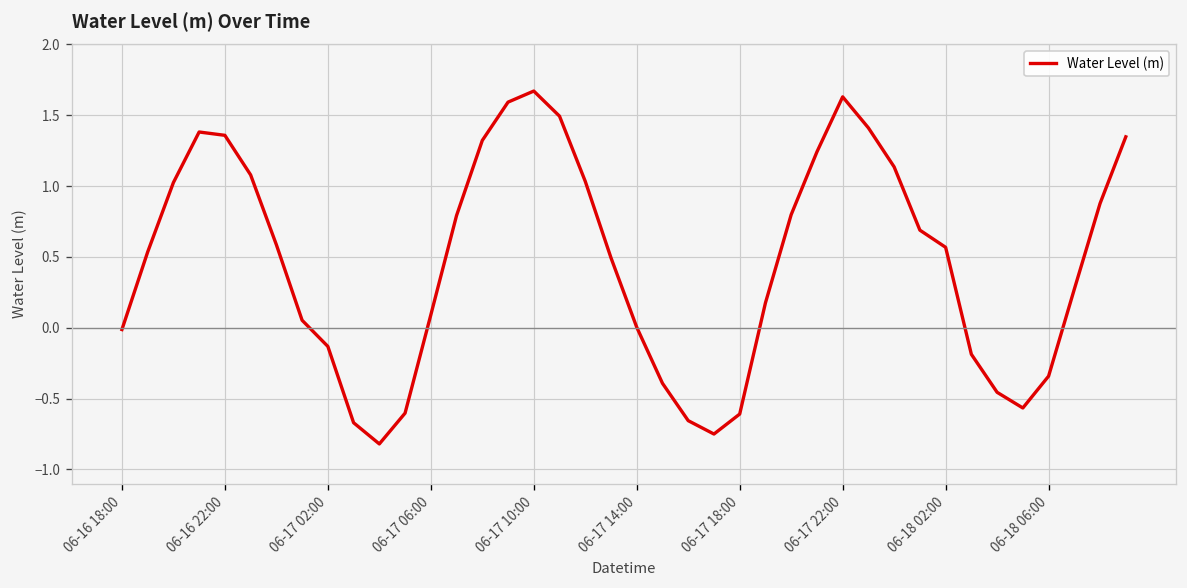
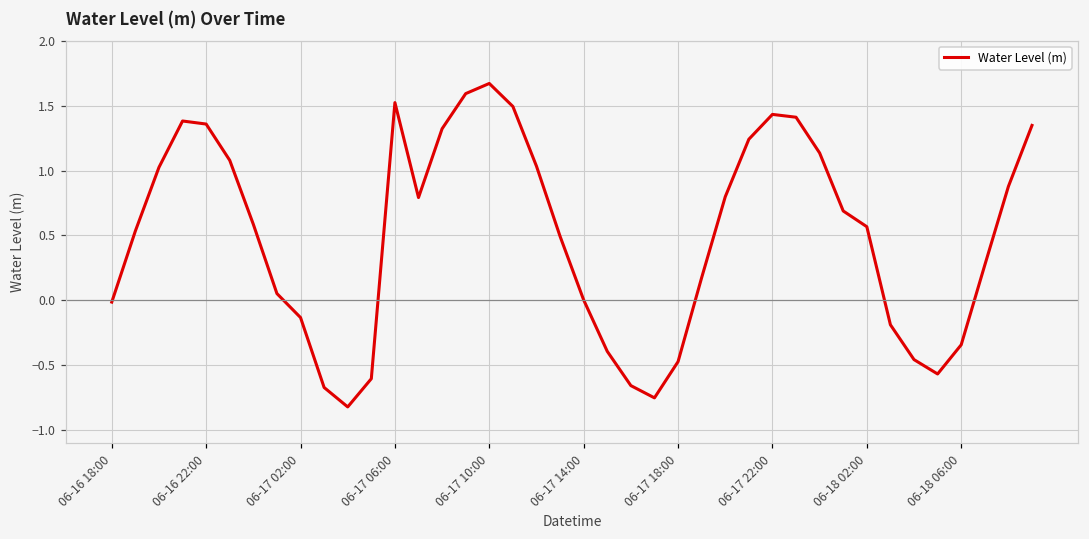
  {
    "06-16 18:00": -0.01,
    "06-16 22:00": 1.36,
    "06-17 02:00": -0.13,
-   "06-17 06:00": 0.09,
+   "06-17 06:00": 1.52,
    "06-17 10:00": 1.67,
    "06-17 14:00": 0.00,
-   "06-17 18:00": -0.61,
-   "06-17 22:00": 1.63,
+   "06-17 18:00": -0.47,
+   "06-17 22:00": 1.43,
    "06-18 02:00": 0.57,
    "06-18 06:00": -0.34
  }
